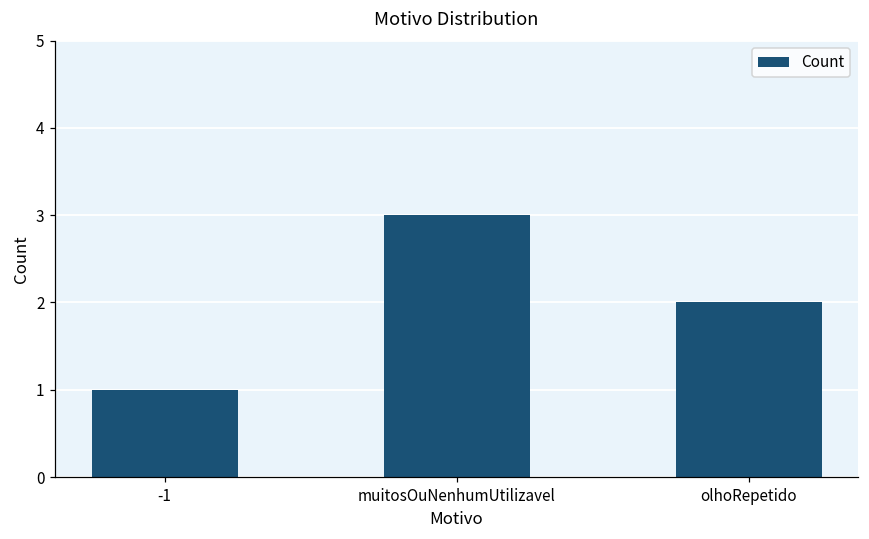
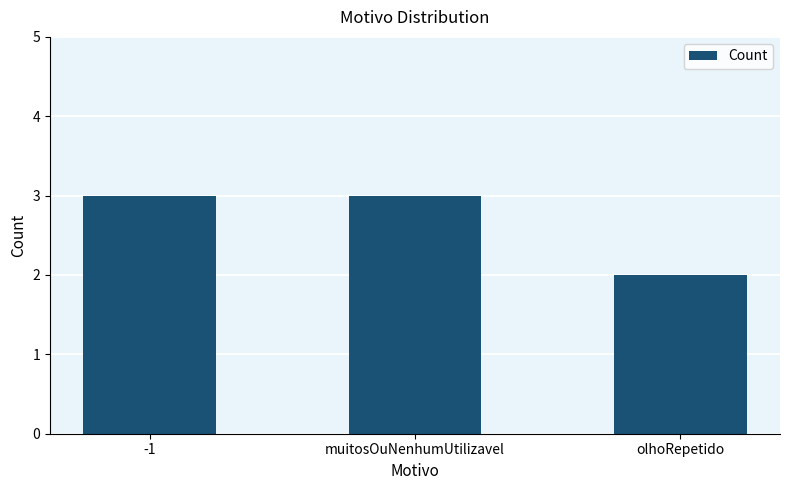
  {
-   "-1": 1,
+   "-1": 3,
    "muitosOuNenhumUtilizavel": 3,
    "olhoRepetido": 2
  }
